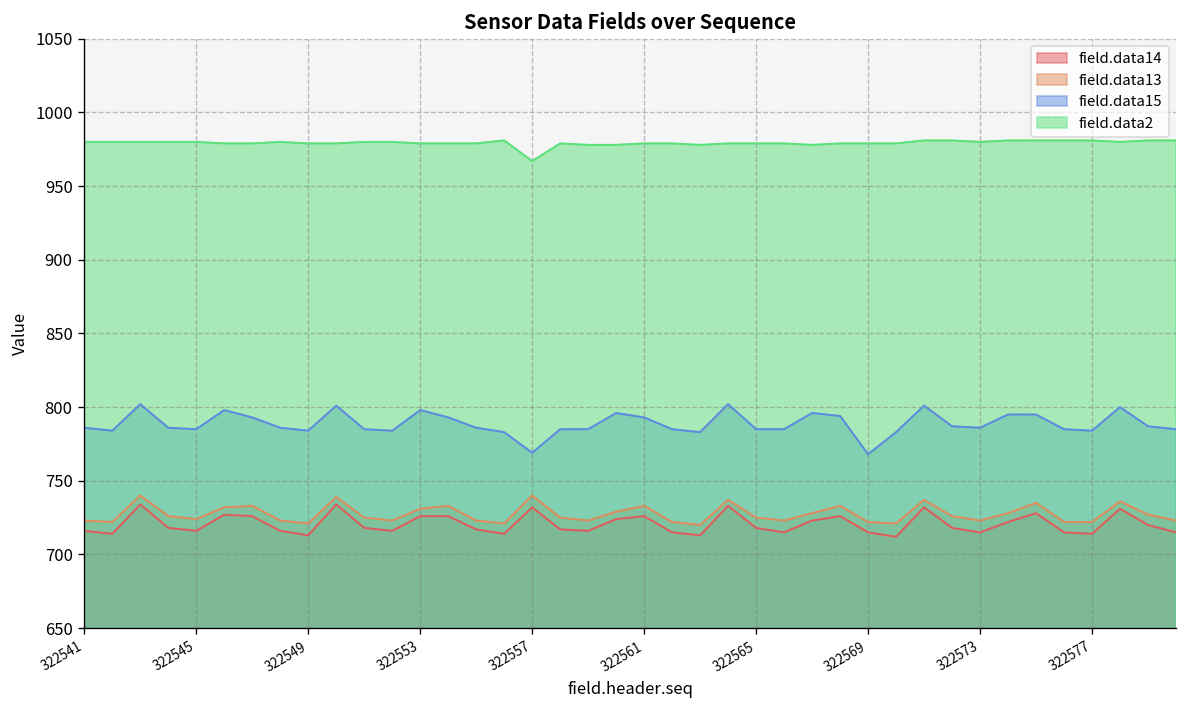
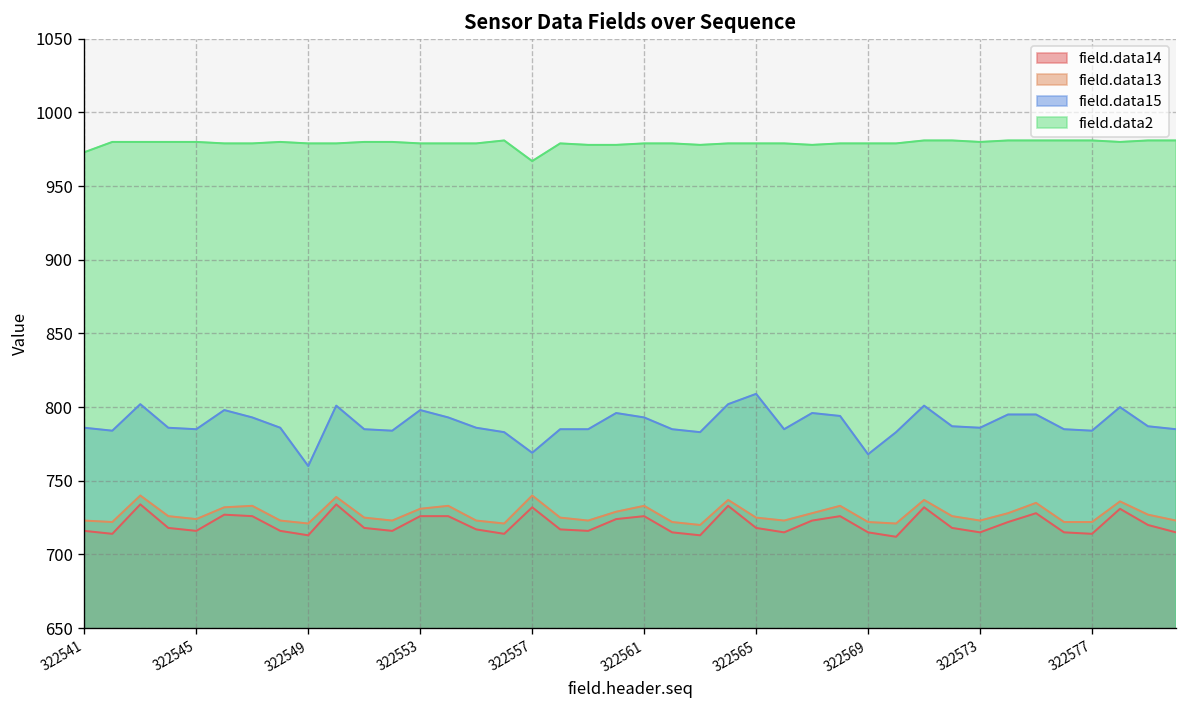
  {
    "field.data15": {
      "322541": 786,
      "322545": 785,
-     "322549": 784,
+     "322549": 760,
      "322553": 798,
      "322557": 769,
      "322561": 793,
-     "322565": 785,
+     "322565": 809,
      "322569": 768,
      "322573": 786,
      "322577": 784
    },
    "field.data2": {
-     "322541": 980,
+     "322541": 973,
      "322545": 980,
      "322549": 979,
      "322553": 979,
      "322557": 967,
      "322561": 979,
      "322565": 979,
      "322569": 979,
      "322573": 980
    }
  }
